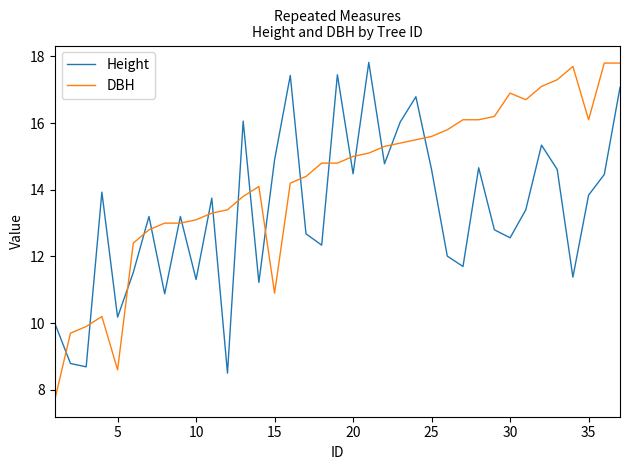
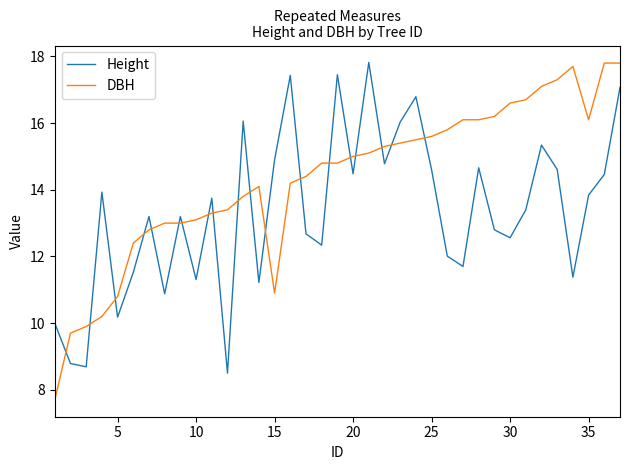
  {
    "Height": {
      "5": 10.2,
      "10": 11.3,
      "15": 14.9,
      "20": 14.5,
      "25": 14.6,
      "30": 12.6,
      "35": 13.8
    },
    "DBH": {
-     "5": 8.6,
+     "5": 10.8,
      "10": 13.1,
      "15": 10.9,
      "20": 15.0,
      "25": 15.6,
-     "30": 16.9,
+     "30": 16.6,
      "35": 16.1
    }
  }
